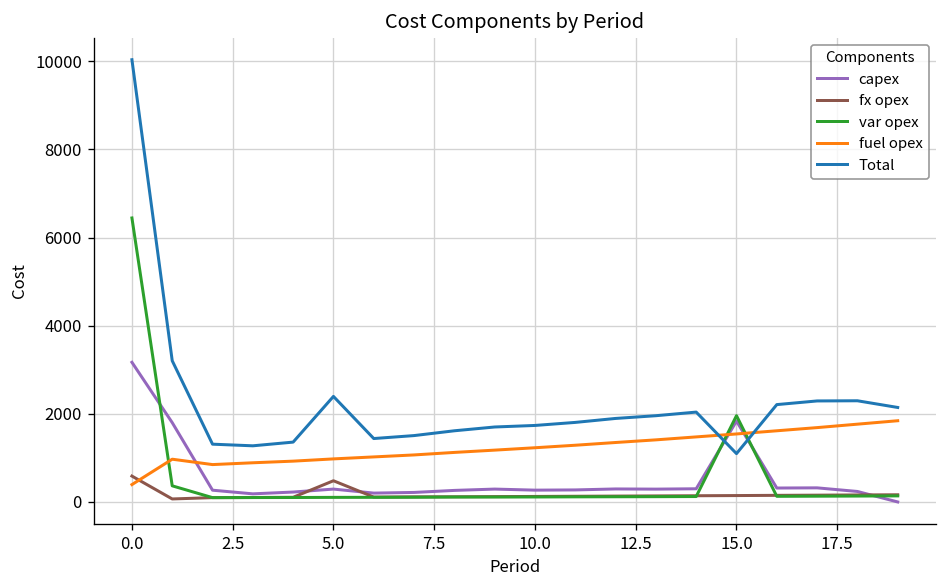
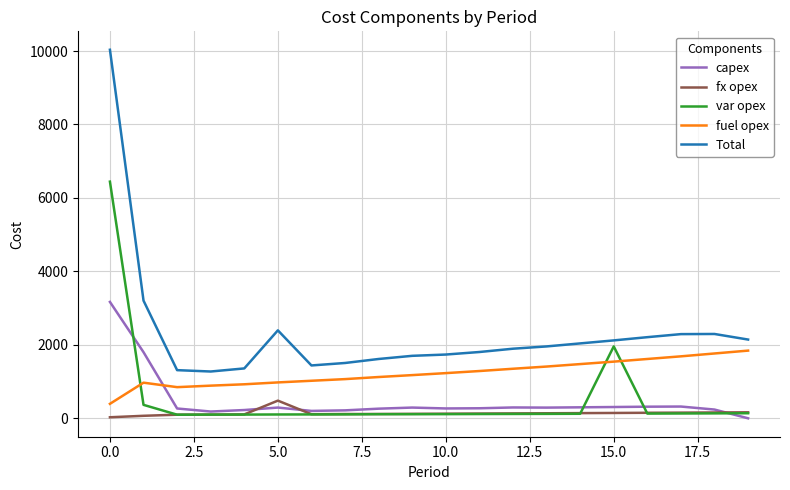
  {
    "capex": {
      "0.0": 3200,
      "5.0": 300,
      "10.0": 300,
-     "15.0": 1800
+     "15.0": 300
    },
    "fx opex": {
-     "0.0": 600,
+     "0.0": 0,
      "5.0": 500,
      "15.0": 100
    },
    "var opex": {
      "0.0": 6400,
      "5.0": 100,
      "15.0": 2000
    },
    "fuel opex": {
      "0.0": 400,
      "5.0": 1000,
      "10.0": 1200,
      "15.0": 1500
    },
    "Total": {
      "0.0": 10000,
      "5.0": 2400,
      "10.0": 1700,
-     "15.0": 1100
+     "15.0": 2100
    }
  }
